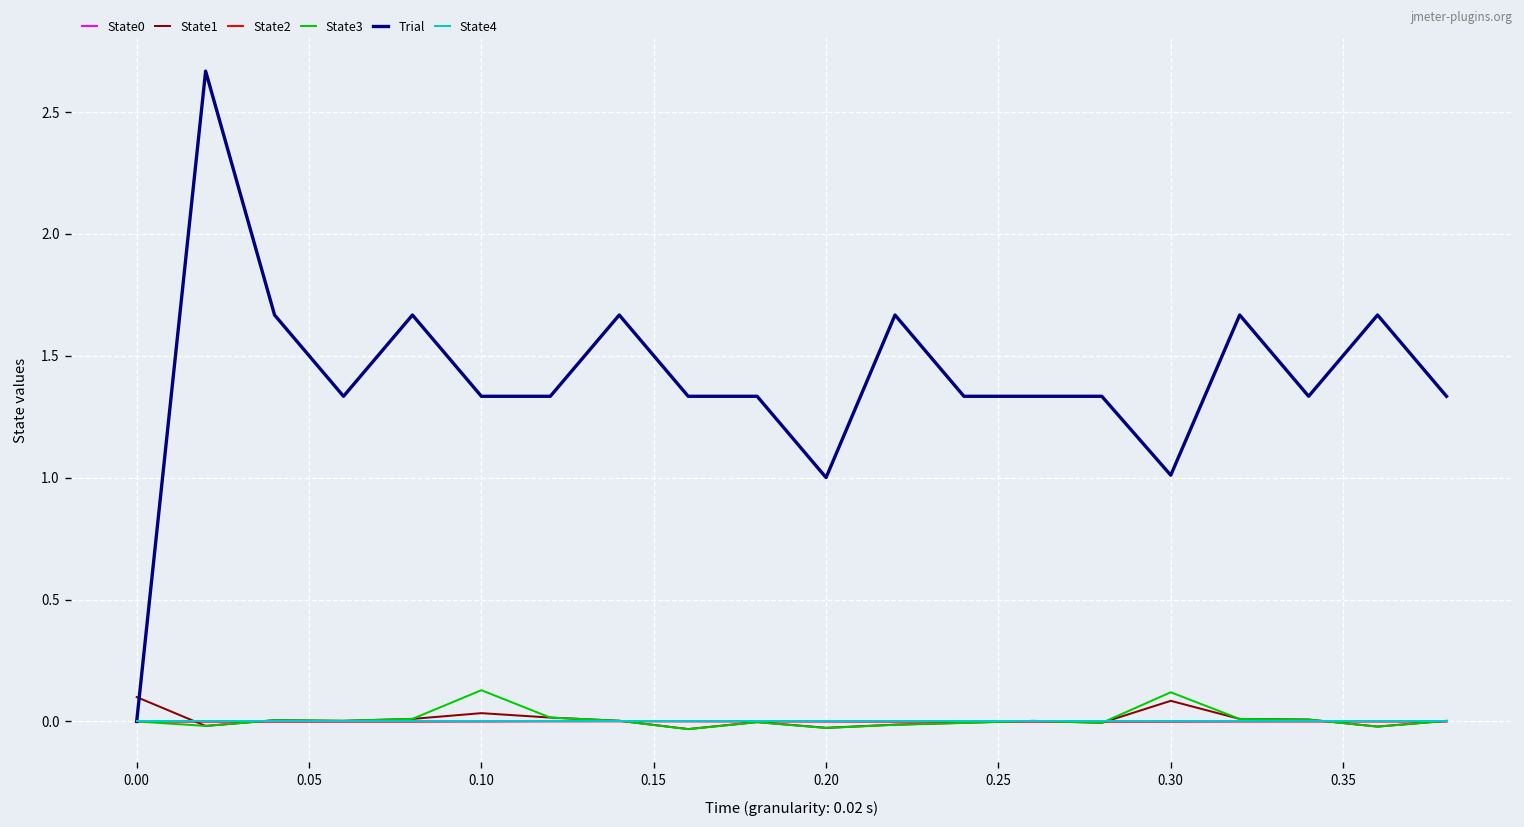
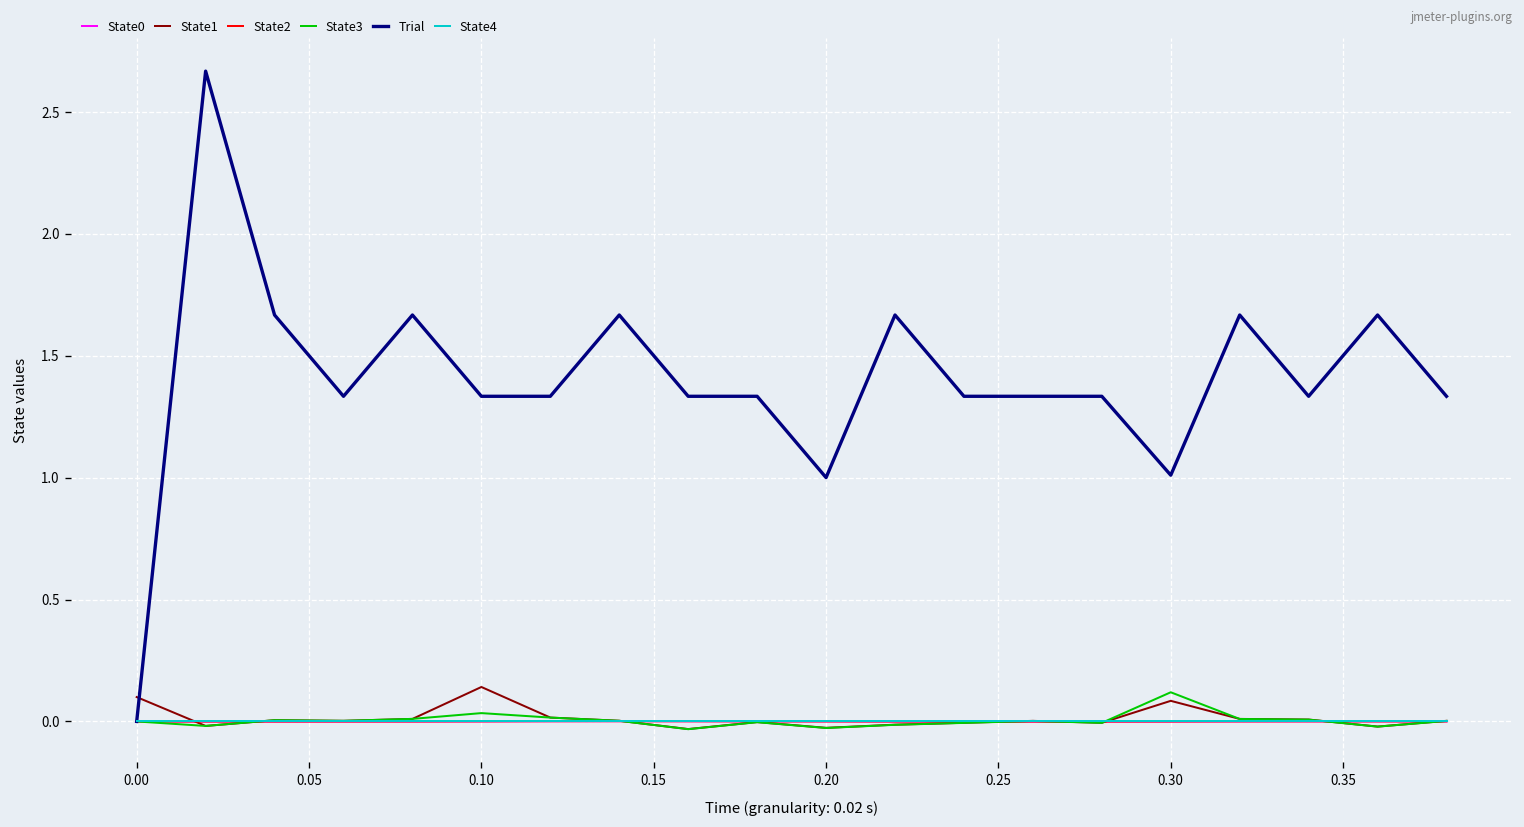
  {
    "State1": {
      "0.00": 0.10,
-     "0.10": 0.03,
+     "0.10": 0.14,
      "0.30": 0.08
    },
    "State3": {
-     "0.10": 0.13,
+     "0.10": 0.03,
      "0.30": 0.12
    },
    "Trial": {
      "0.10": 1.33,
      "0.20": 1.00,
      "0.30": 1.01
    }
  }
